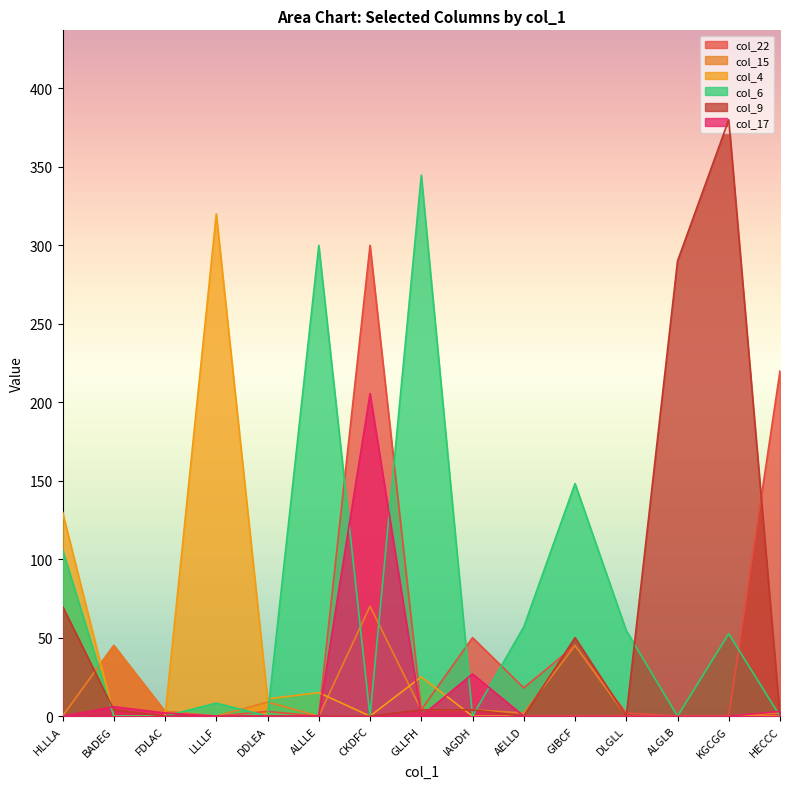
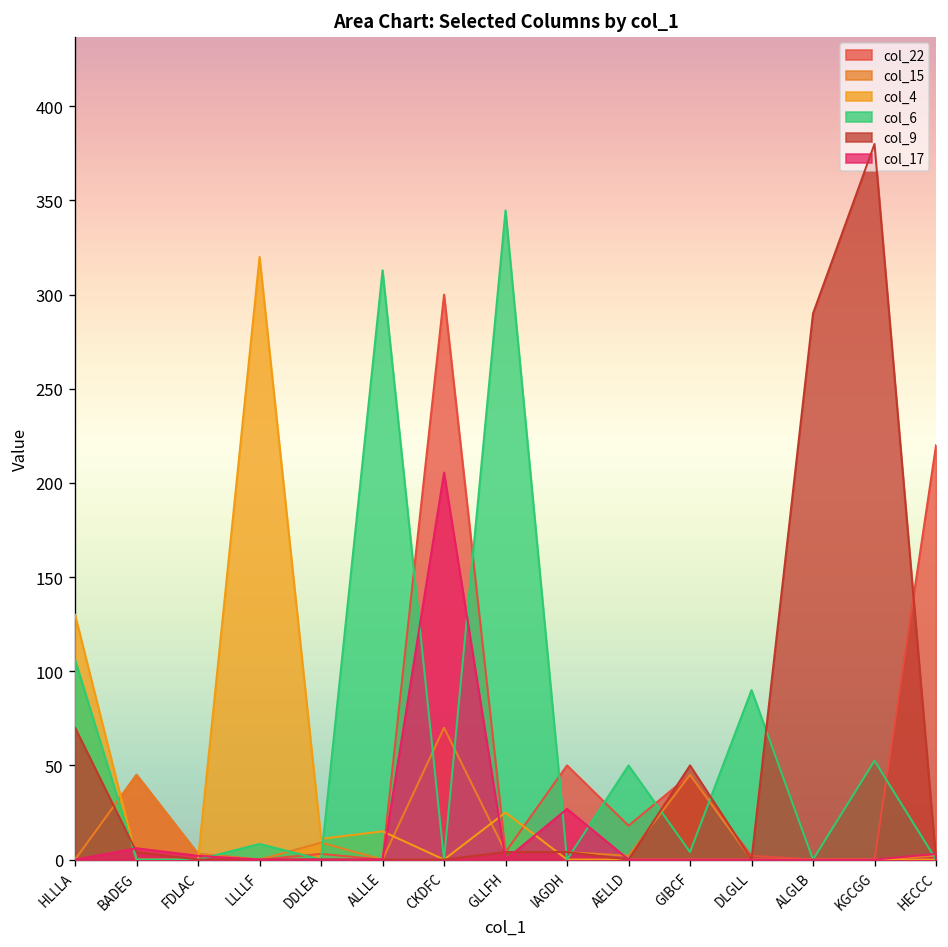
  {
    "col_6": {
      "HLLLA": 106,
      "LLLLF": 8,
-     "ALLLE": 300,
+     "ALLLE": 313,
      "GLLFH": 345,
-     "AELLD": 57,
-     "GIBCF": 148,
-     "DLGLL": 55,
+     "AELLD": 50,
+     "GIBCF": 4,
+     "DLGLL": 90,
      "KGCGG": 53
    },
    "col_17": {
      "BADEG": 6,
      "CKDFC": 206,
      "GLLFH": 0,
      "IAGDH": 27
    }
  }
